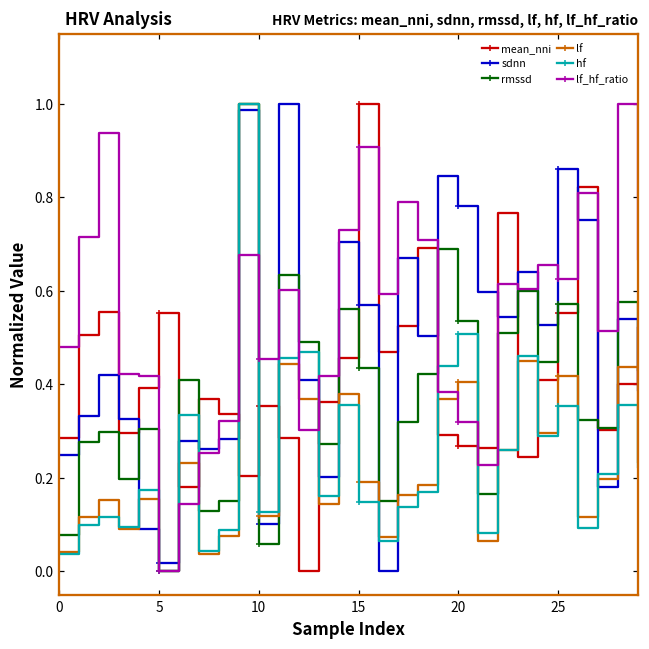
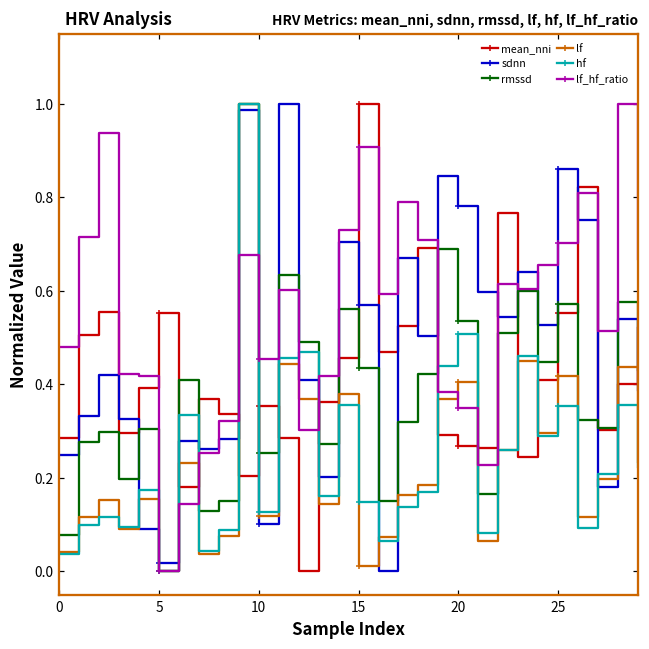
  {
    "mean_nni": {
      "0": 0.28,
      "5": 0.55,
      "10": 0.35,
      "15": 1.00,
      "20": 0.27,
      "25": 0.55
    },
    "sdnn": {
      "0": 0.25,
      "5": 0.02,
      "10": 0.10,
      "15": 0.57,
      "20": 0.78,
      "25": 0.86
    },
    "rmssd": {
      "0": 0.08,
-     "10": 0.06,
+     "10": 0.25,
      "15": 0.44,
      "20": 0.53,
      "25": 0.57
    },
    "lf": {
      "10": 0.12,
-     "15": 0.19,
+     "15": 0.01,
      "20": 0.40,
      "25": 0.42
    },
    "hf": {
      "10": 0.13,
      "15": 0.15,
      "20": 0.51,
      "25": 0.35
    },
    "lf_hf_ratio": {
      "0": 0.48,
      "10": 0.45,
      "15": 0.91,
-     "20": 0.32,
-     "25": 0.62
+     "20": 0.35,
+     "25": 0.70
    }
  }
